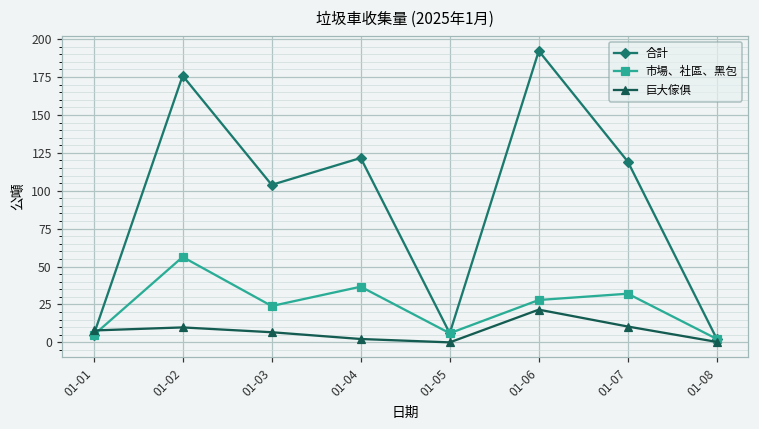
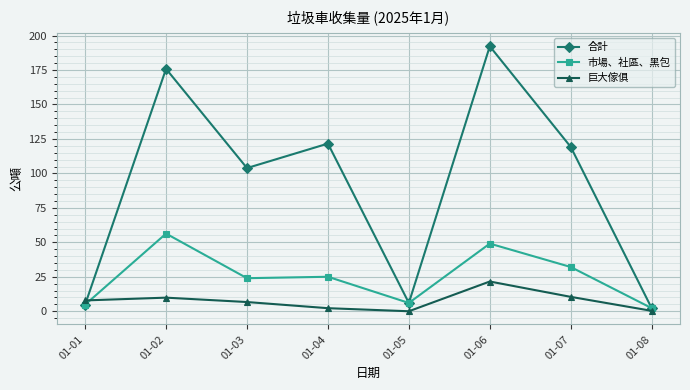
  {
    "市場、社區、黑包": {
      "01-02": 56,
      "01-03": 24,
-     "01-04": 37,
-     "01-06": 28,
+     "01-04": 25,
+     "01-06": 49,
      "01-07": 32
    }
  }
